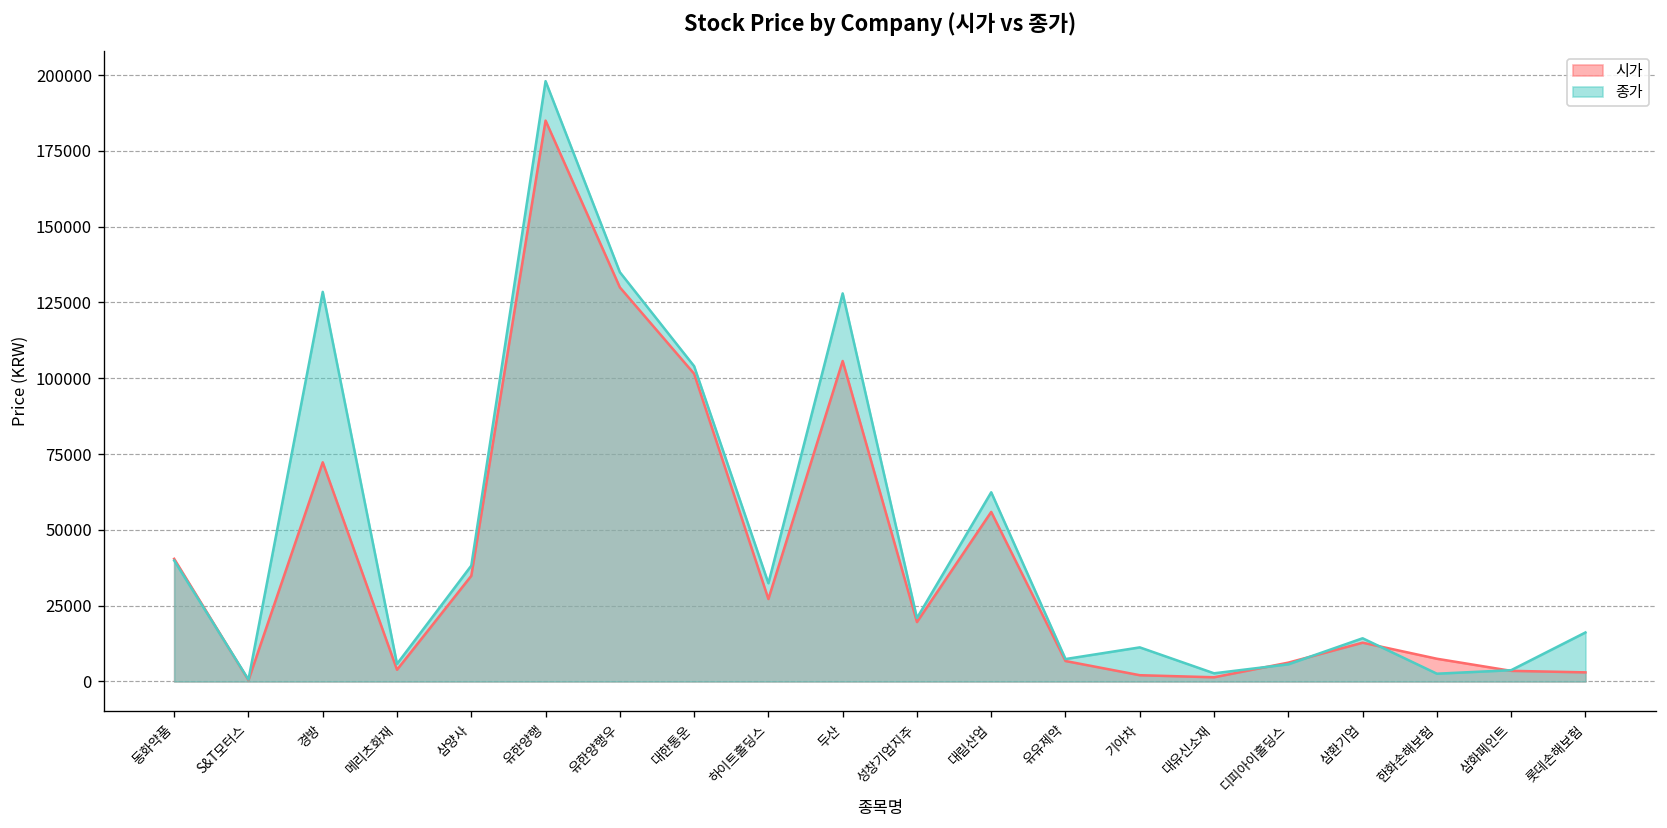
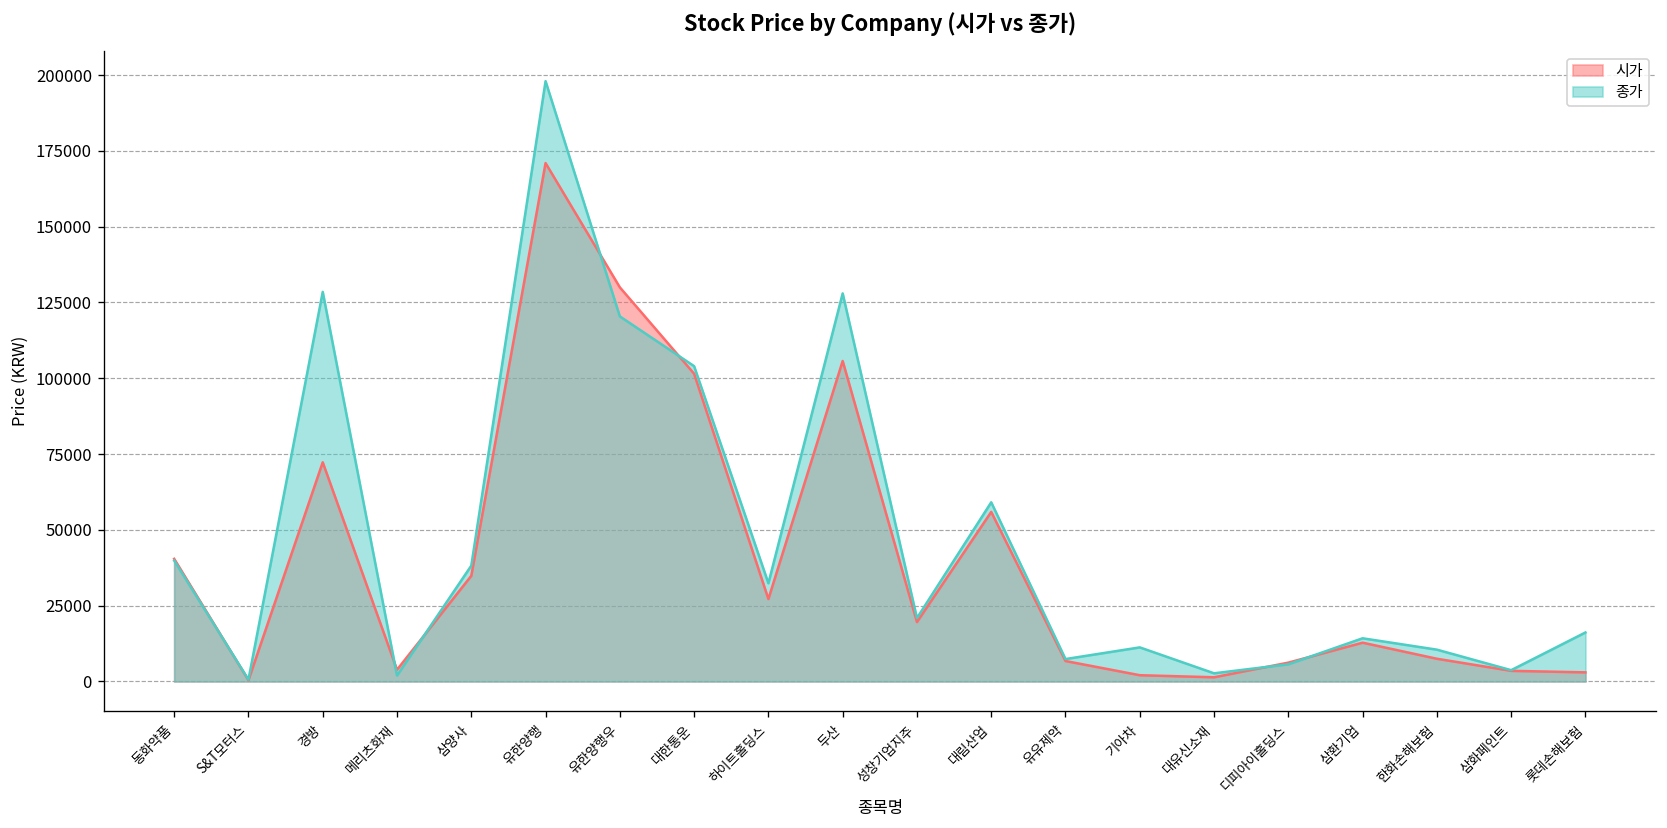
  {
    "시가": {
      "경방": 72000,
      "메리츠화재": 4000,
      "삼양사": 35000,
-     "유한양행": 185000,
+     "유한양행": 171000,
      "유한양행우": 130000,
      "대한통운": 102000,
      "하이트홀딩스": 27000,
      "두산": 106000,
      "성창기업지주": 20000,
      "대림산업": 56000,
      "기아차": 2000,
      "대유신소재": 1000,
      "삼환기업": 13000,
      "한화손해보험": 8000,
      "롯데손해보험": 3000
    },
    "종가": {
      "경방": 129000,
-     "메리츠화재": 6000,
+     "메리츠화재": 2000,
      "삼양사": 38000,
      "유한양행": 198000,
-     "유한양행우": 135000,
+     "유한양행우": 120000,
      "대한통운": 104000,
      "하이트홀딩스": 32000,
      "두산": 128000,
      "성창기업지주": 21000,
-     "대림산업": 62000,
+     "대림산업": 59000,
      "기아차": 11000,
      "대유신소재": 3000,
      "삼환기업": 14000,
-     "한화손해보험": 3000,
+     "한화손해보험": 11000,
      "롯데손해보험": 16000
    }
  }
